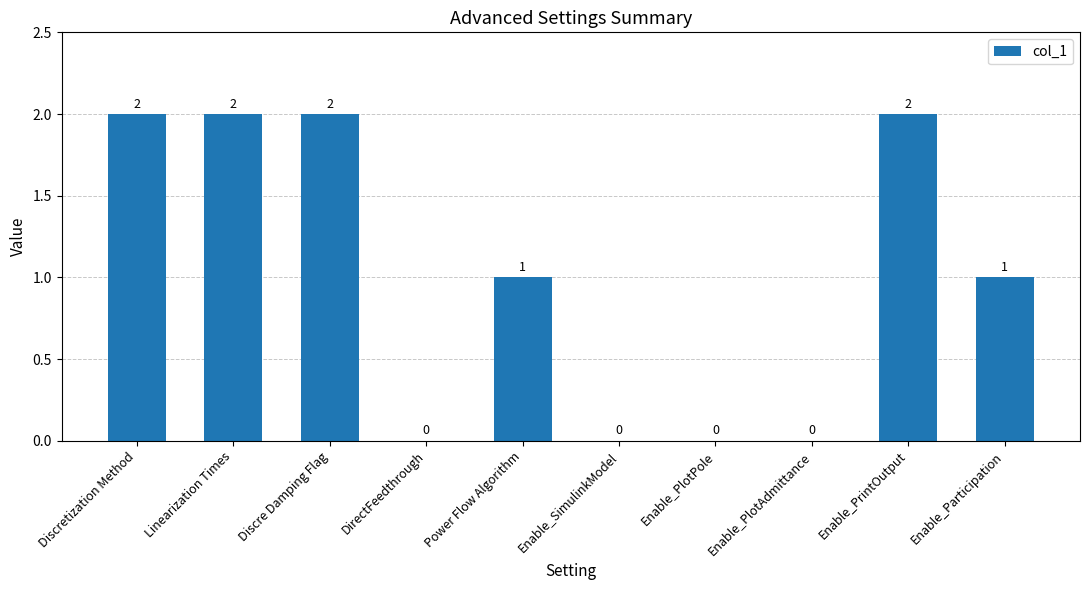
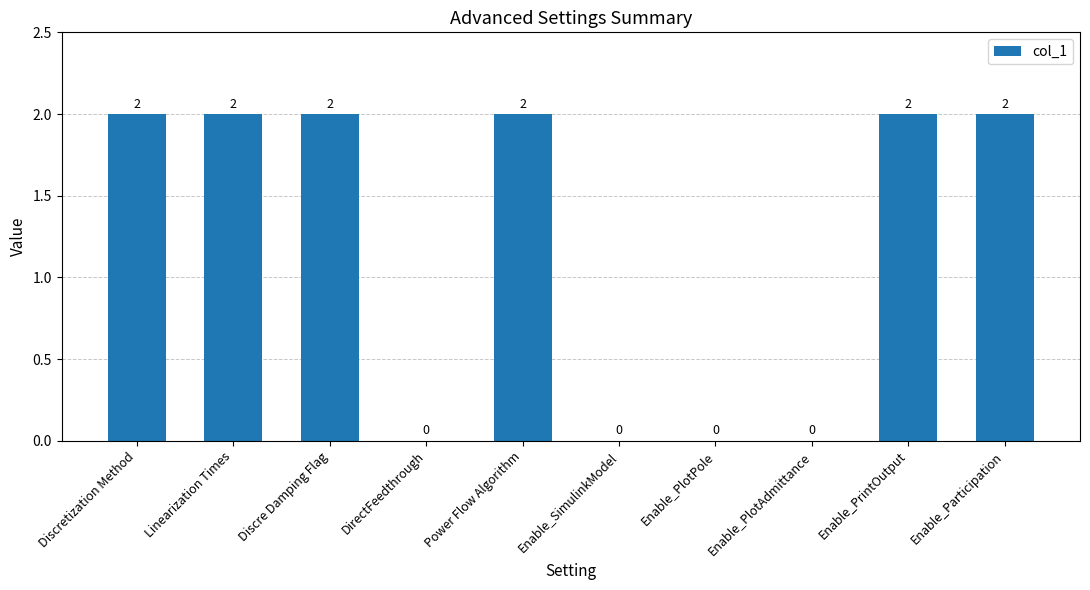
  {
    "Discretization Method": 2,
    "Linearization Times": 2,
    "Discre Damping Flag": 2,
    "DirectFeedthrough": 0,
-   "Power Flow Algorithm": 1,
+   "Power Flow Algorithm": 2,
    "Enable_SimulinkModel": 0,
    "Enable_PlotPole": 0,
    "Enable_PlotAdmittance": 0,
    "Enable_PrintOutput": 2,
-   "Enable_Participation": 1
+   "Enable_Participation": 2
  }
